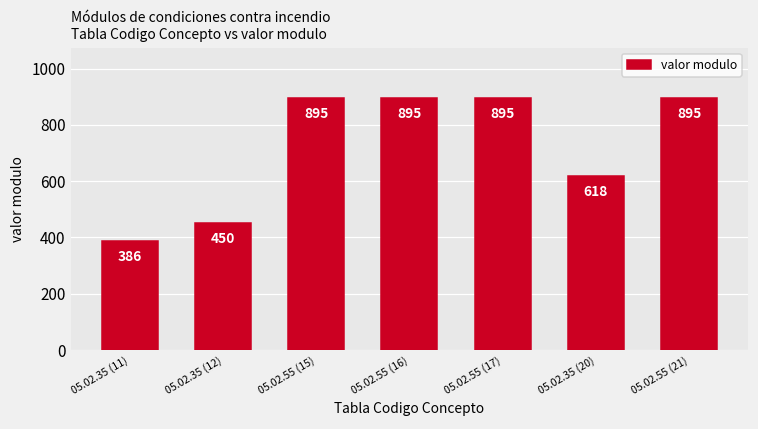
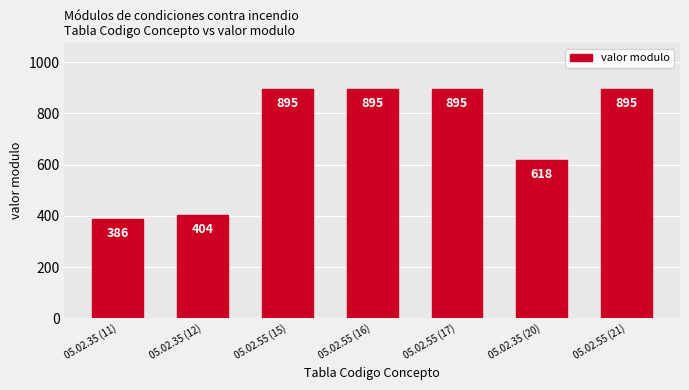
  {
    "05.02.35 (11)": 386,
-   "05.02.35 (12)": 450,
+   "05.02.35 (12)": 404,
    "05.02.55 (15)": 895,
    "05.02.55 (16)": 895,
    "05.02.55 (17)": 895,
    "05.02.35 (20)": 618,
    "05.02.55 (21)": 895
  }
